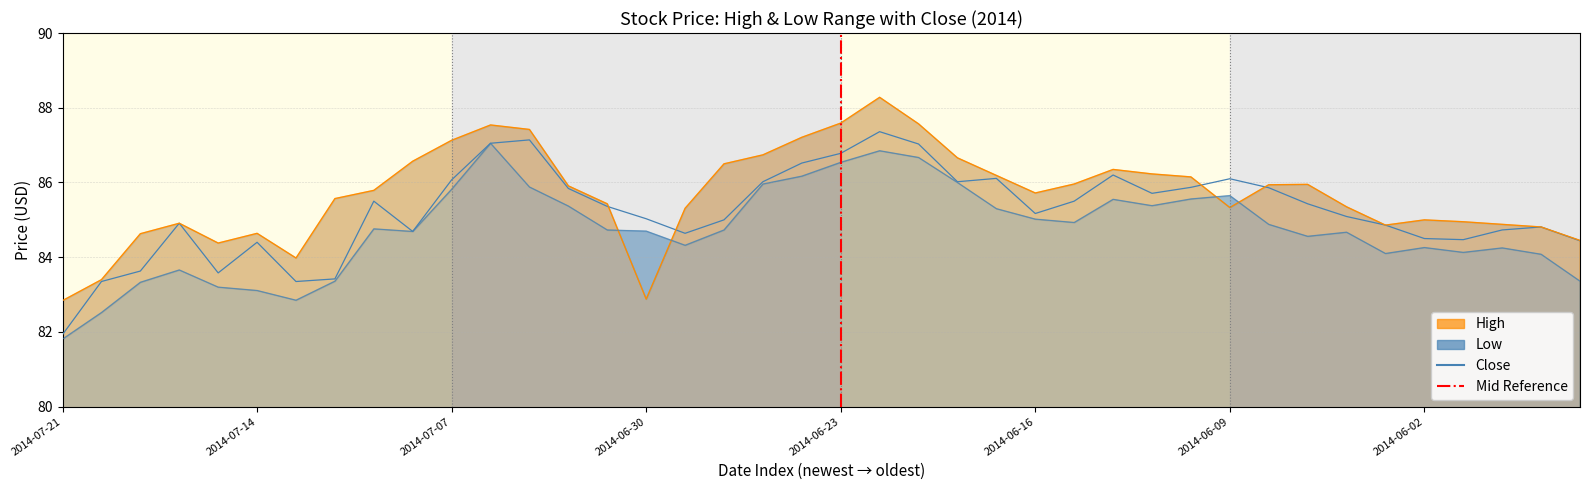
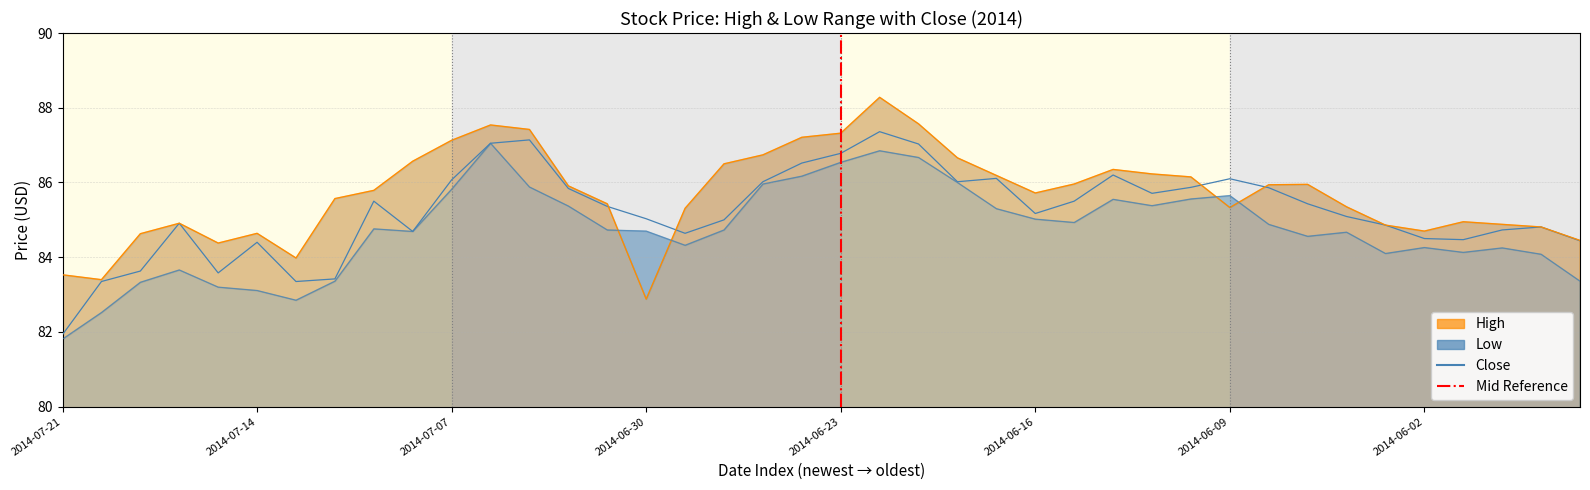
  {
    "High": {
-     "2014-07-21": 82.8,
+     "2014-07-21": 83.5,
      "2014-06-30": 82.9,
-     "2014-06-23": 87.6,
+     "2014-06-23": 87.3,
      "2014-06-09": 85.3,
-     "2014-06-02": 85.0
+     "2014-06-02": 84.7
    }
  }
